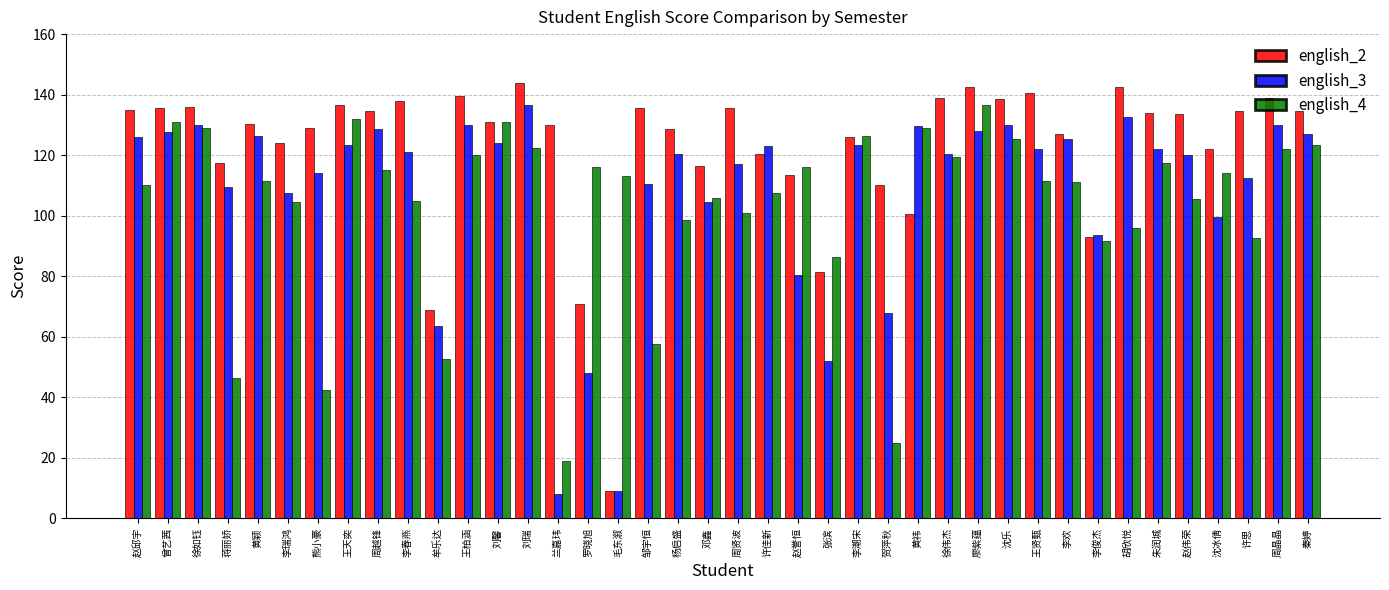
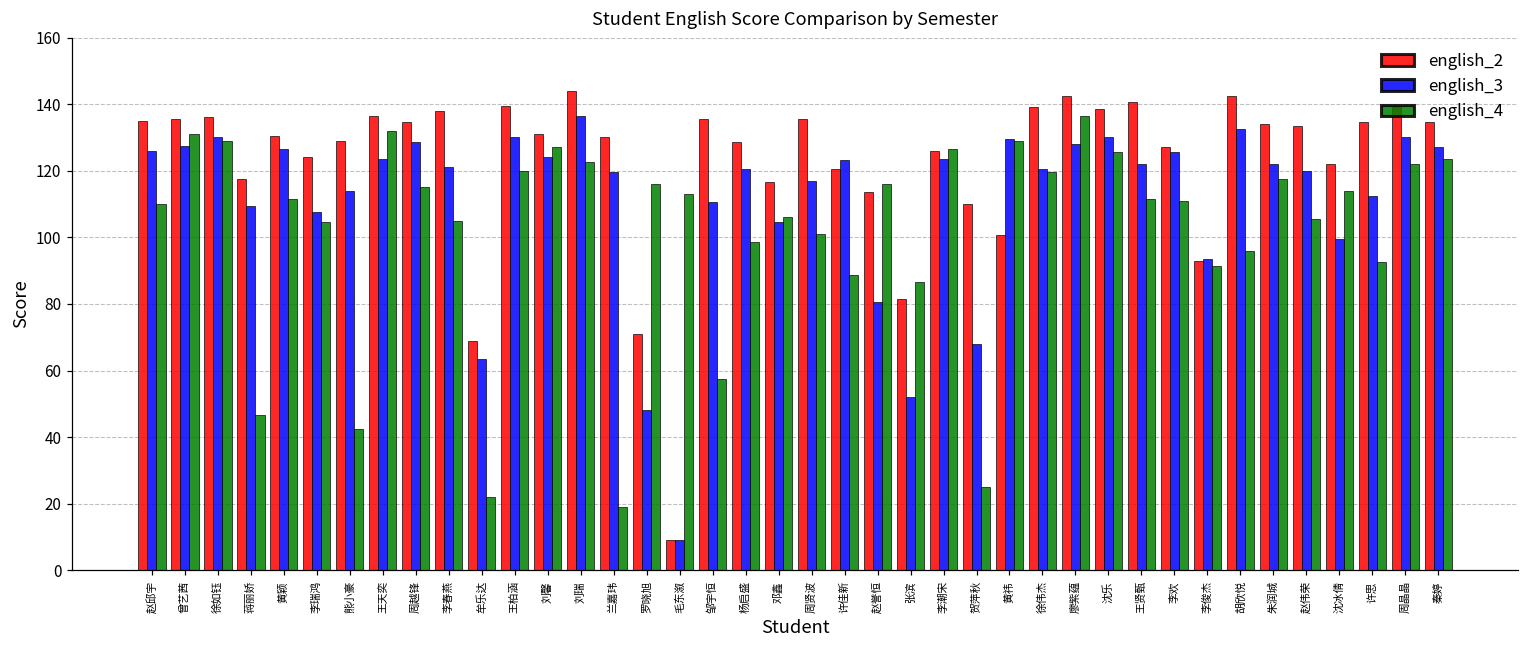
  {
    "english_2": {
      "赵邱宇": 135,
      "曾艺茜": 136,
      "徐如钰": 136,
      "蒋丽娇": 118,
      "黄颖": 130,
      "李瑞鸿": 124,
      "熊小豪": 129,
      "王天奕": 137,
      "周越锋": 135,
      "李春燕": 138,
      "牟乐达": 69,
      "王柏涵": 140,
      "刘馨": 131,
      "刘瑞": 144,
      "兰嘉玮": 130,
      "罗晓旭": 71,
      "毛东溆": 9,
      "邹宇恒": 136,
      "杨启盛": 129,
      "邓鑫": 117,
      "周贤波": 136,
      "许佳新": 121,
      "赵誉恒": 114,
      "张滨": 82,
      "李潮宋": 126,
      "贺萍秋": 110,
      "黄祎": 101,
      "徐伟杰": 139,
      "廖紫蕴": 143,
      "沈乐": 139,
      "王贤甄": 141,
      "李欢": 127,
      "李俊杰": 93,
      "胡欣悦": 143,
      "朱润城": 134,
      "赵伟荣": 134,
      "沈冰倩": 122,
      "许思": 135,
      "周晶晶": 139,
      "秦婷": 135
    },
    "english_3": {
      "赵邱宇": 126,
      "曾艺茜": 128,
      "徐如钰": 130,
      "蒋丽娇": 110,
      "黄颖": 127,
      "李瑞鸿": 108,
      "熊小豪": 114,
      "王天奕": 124,
      "周越锋": 129,
      "李春燕": 121,
      "牟乐达": 64,
      "王柏涵": 130,
      "刘馨": 124,
      "刘瑞": 137,
-     "兰嘉玮": 8,
+     "兰嘉玮": 120,
      "罗晓旭": 48,
      "毛东溆": 9,
      "邹宇恒": 111,
      "杨启盛": 121,
      "邓鑫": 105,
      "周贤波": 117,
      "许佳新": 123,
      "赵誉恒": 81,
      "张滨": 52,
      "李潮宋": 124,
      "贺萍秋": 68,
      "黄祎": 130,
      "徐伟杰": 121,
      "廖紫蕴": 128,
      "沈乐": 130,
      "王贤甄": 122,
      "李欢": 126,
      "李俊杰": 94,
      "胡欣悦": 133,
      "朱润城": 122,
      "赵伟荣": 120,
      "沈冰倩": 100,
      "许思": 113,
      "周晶晶": 130,
      "秦婷": 127
    },
    "english_4": {
      "赵邱宇": 110,
      "曾艺茜": 131,
      "徐如钰": 129,
      "蒋丽娇": 47,
      "黄颖": 112,
      "李瑞鸿": 105,
      "熊小豪": 43,
      "王天奕": 132,
      "周越锋": 115,
      "李春燕": 105,
-     "牟乐达": 53,
+     "牟乐达": 22,
      "王柏涵": 120,
-     "刘馨": 131,
+     "刘馨": 127,
      "刘瑞": 123,
      "兰嘉玮": 19,
      "罗晓旭": 116,
      "毛东溆": 113,
      "邹宇恒": 58,
      "杨启盛": 99,
      "邓鑫": 106,
      "周贤波": 101,
-     "许佳新": 108,
+     "许佳新": 89,
      "赵誉恒": 116,
      "张滨": 87,
      "李潮宋": 127,
      "贺萍秋": 25,
      "黄祎": 129,
      "徐伟杰": 120,
      "廖紫蕴": 137,
      "沈乐": 126,
      "王贤甄": 112,
      "李欢": 111,
      "李俊杰": 92,
      "胡欣悦": 96,
      "朱润城": 118,
      "赵伟荣": 106,
      "沈冰倩": 114,
      "许思": 93,
      "周晶晶": 122,
      "秦婷": 124
    }
  }
